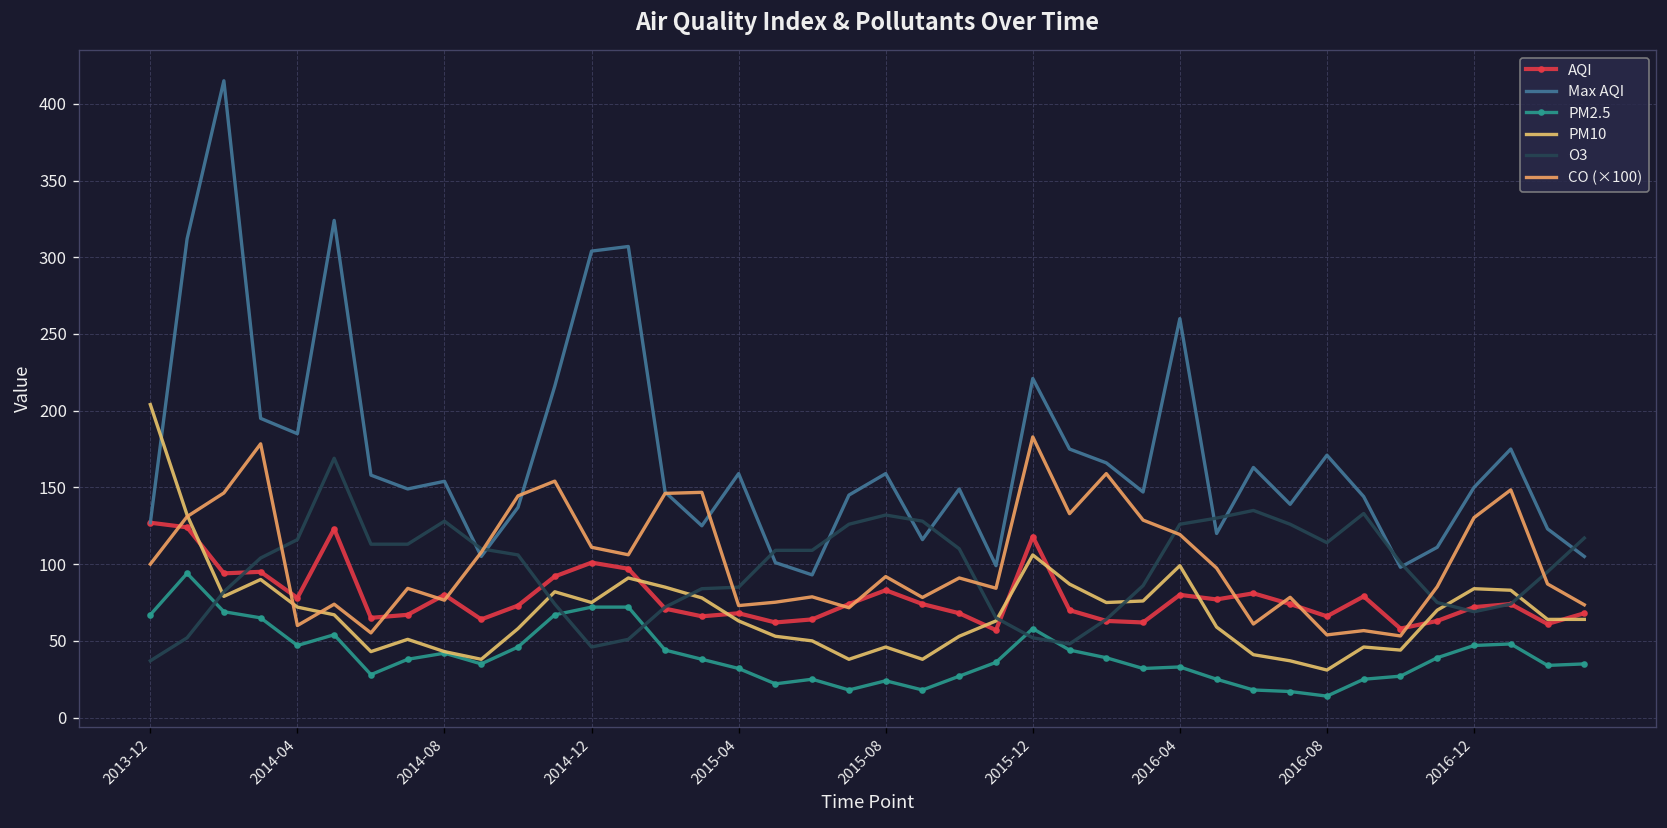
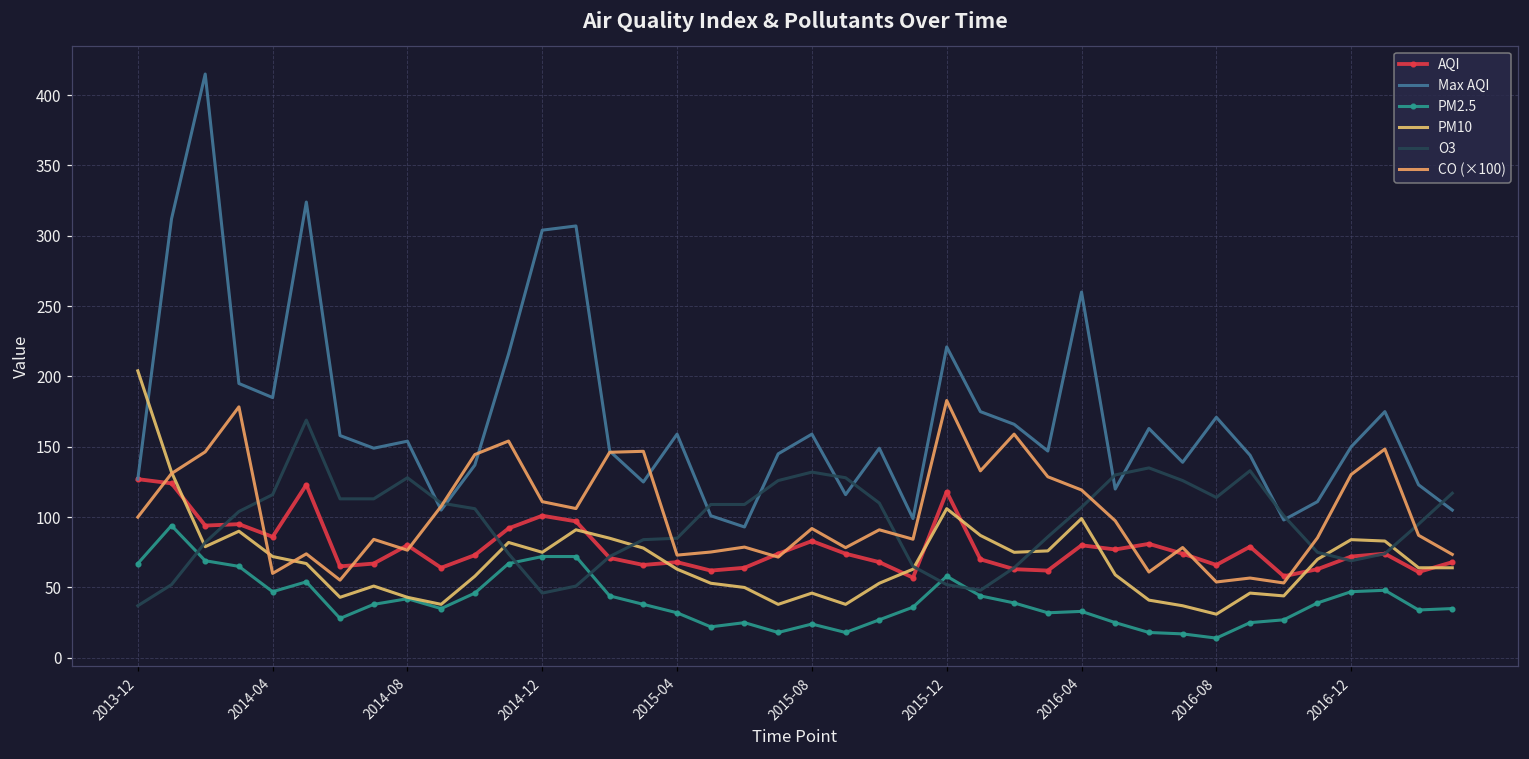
  {
    "AQI": {
-     "2014-04": 78,
+     "2014-04": 86,
      "2014-08": 80,
      "2014-12": 101,
      "2015-04": 68,
      "2015-08": 83,
      "2015-12": 118,
      "2016-04": 80,
      "2016-08": 66,
      "2016-12": 72
    },
    "O3": {
      "2013-12": 37,
      "2014-04": 116,
      "2014-08": 128,
      "2014-12": 46,
      "2015-04": 85,
      "2015-08": 132,
      "2015-12": 52,
-     "2016-04": 126,
+     "2016-04": 107,
      "2016-08": 114,
      "2016-12": 69
    }
  }
